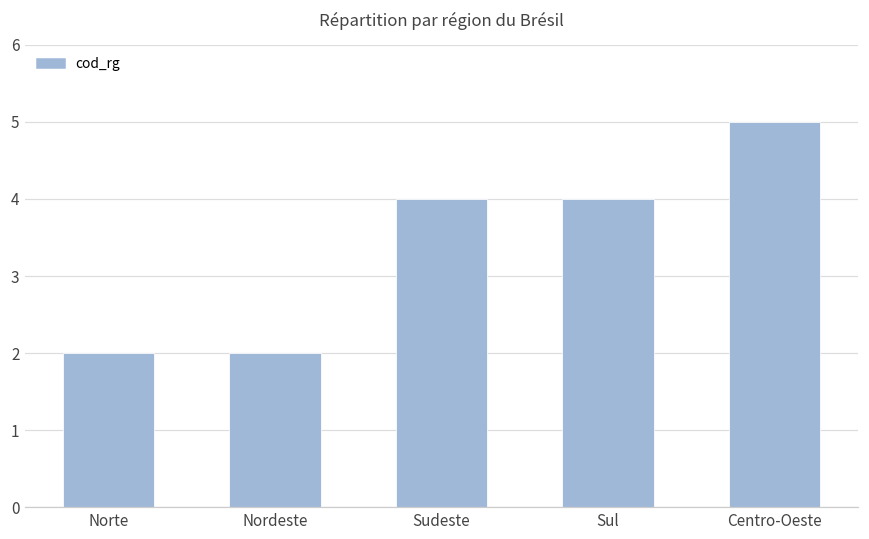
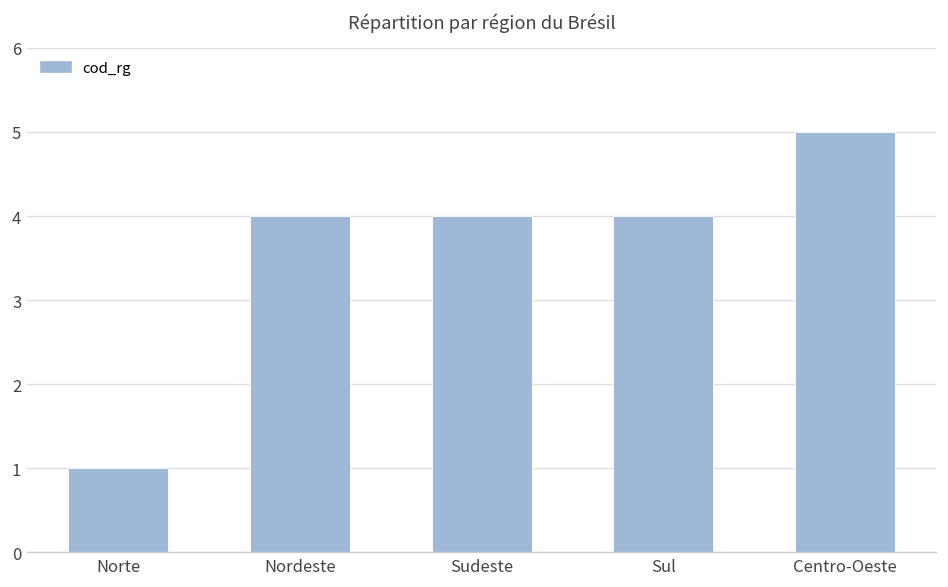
  {
-   "Norte": 2,
-   "Nordeste": 2,
+   "Norte": 1,
+   "Nordeste": 4,
    "Sudeste": 4,
    "Sul": 4,
    "Centro-Oeste": 5
  }
